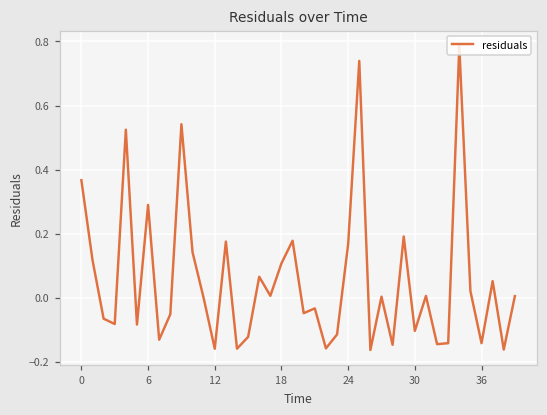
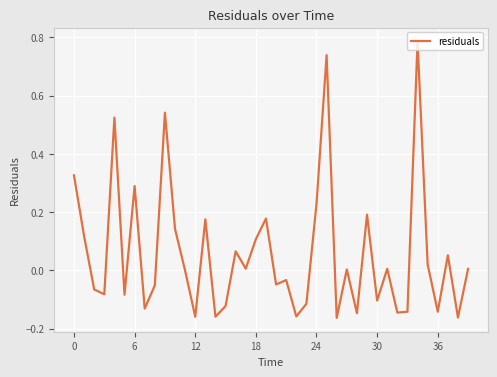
  {
-   "0": 0.37,
+   "0": 0.33,
    "6": 0.29,
    "12": -0.16,
    "18": 0.11,
-   "24": 0.17,
+   "24": 0.23,
    "30": -0.10,
    "36": -0.14
  }
